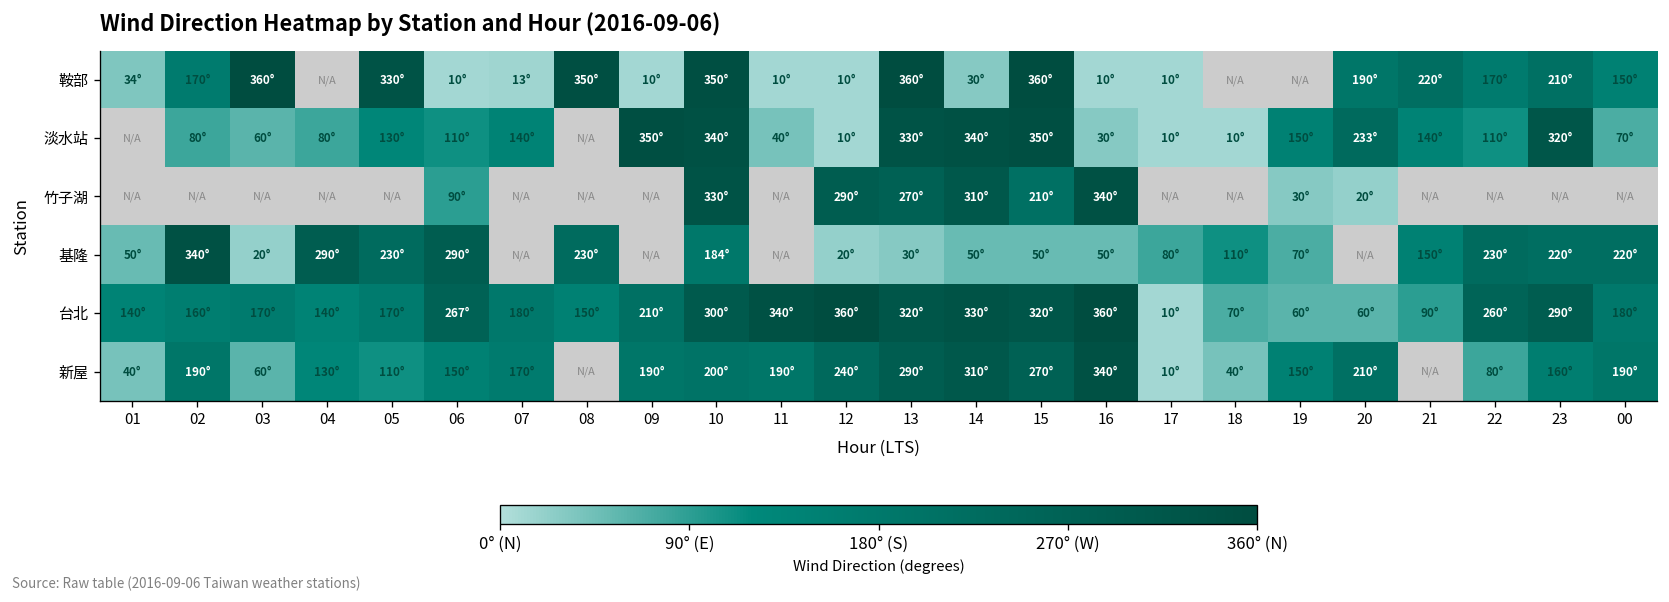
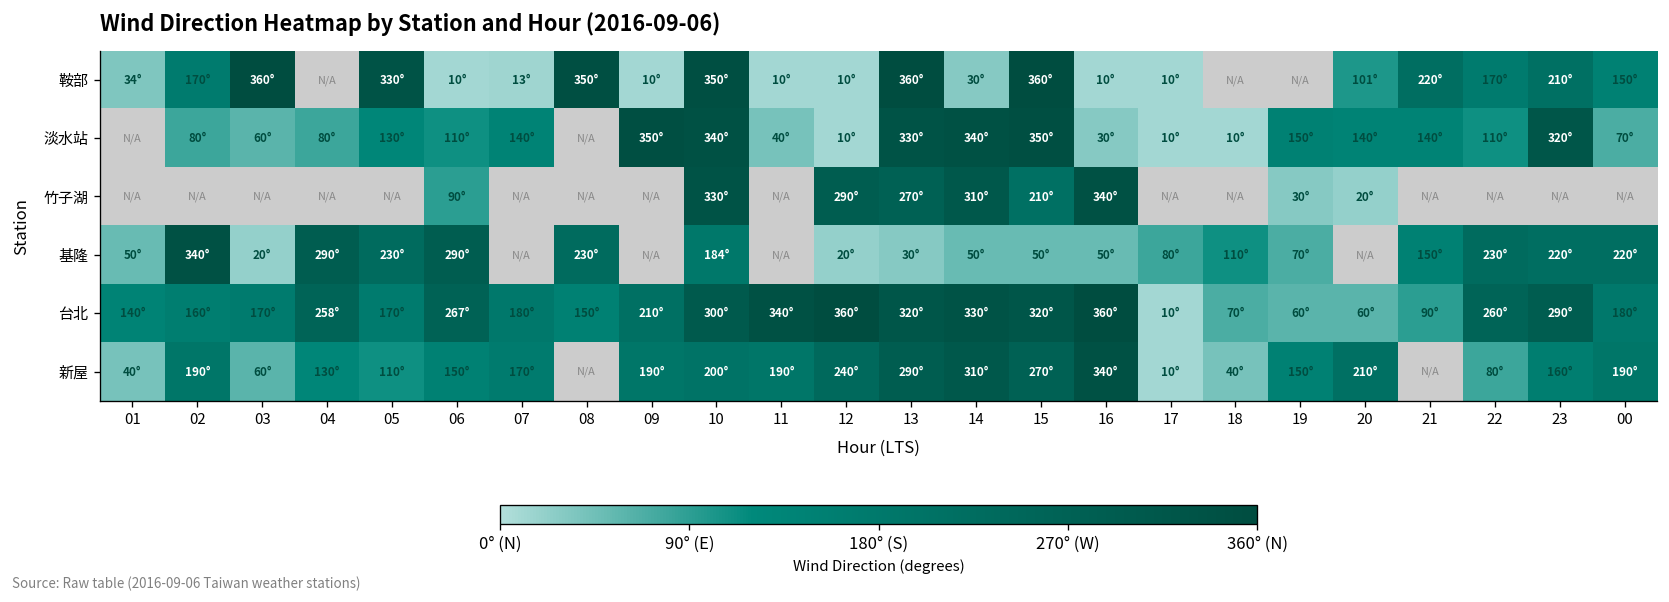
  {
    "鞍部": {
      "01": "34°",
      "03": "360°",
      "05": "330°",
      "06": "10°",
      "07": "13°",
      "08": "350°",
      "09": "10°",
      "10": "350°",
      "11": "10°",
      "12": "10°",
      "13": "360°",
      "14": "30°",
      "15": "360°",
      "16": "10°",
      "17": "10°",
-     "20": "190°",
+     "20": "101°",
      "21": "220°",
      "23": "210°",
      "00": "150°"
    },
    "淡水站": {
      "02": "80°",
      "03": "60°",
      "04": "80°",
      "05": "130°",
      "06": "110°",
      "07": "140°",
      "09": "350°",
      "10": "340°",
      "11": "40°",
      "12": "10°",
      "13": "330°",
      "14": "340°",
      "15": "350°",
      "16": "30°",
      "17": "10°",
      "18": "10°",
      "19": "150°",
-     "20": "233°",
+     "20": "140°",
      "21": "140°",
      "22": "110°",
      "23": "320°",
      "00": "70°"
    },
    "竹子湖": {
      "06": "90°",
      "10": "330°",
      "12": "290°",
      "13": "270°",
      "14": "310°",
      "15": "210°",
      "16": "340°",
      "19": "30°",
      "20": "20°"
    },
    "基隆": {
      "01": "50°",
      "02": "340°",
      "03": "20°",
      "04": "290°",
      "05": "230°",
      "06": "290°",
      "08": "230°",
      "10": "184°",
      "12": "20°",
      "13": "30°",
      "14": "50°",
      "15": "50°",
      "16": "50°",
      "17": "80°",
      "18": "110°",
      "19": "70°",
      "21": "150°",
      "22": "230°",
      "23": "220°",
      "00": "220°"
    },
    "台北": {
      "01": "140°",
      "02": "160°",
-     "04": "140°",
+     "04": "258°",
      "06": "267°",
      "08": "150°",
      "09": "210°",
      "10": "300°",
      "11": "340°",
      "12": "360°",
      "13": "320°",
      "14": "330°",
      "15": "320°",
      "16": "360°",
      "17": "10°",
      "18": "70°",
      "19": "60°",
      "20": "60°",
      "21": "90°",
      "22": "260°",
      "23": "290°"
    },
    "新屋": {
      "01": "40°",
      "02": "190°",
      "03": "60°",
      "04": "130°",
      "05": "110°",
      "06": "150°",
      "09": "190°",
      "10": "200°",
      "11": "190°",
      "12": "240°",
      "13": "290°",
      "14": "310°",
      "15": "270°",
      "16": "340°",
      "17": "10°",
      "18": "40°",
      "19": "150°",
      "20": "210°",
      "22": "80°",
      "23": "160°",
      "00": "190°"
    }
  }
